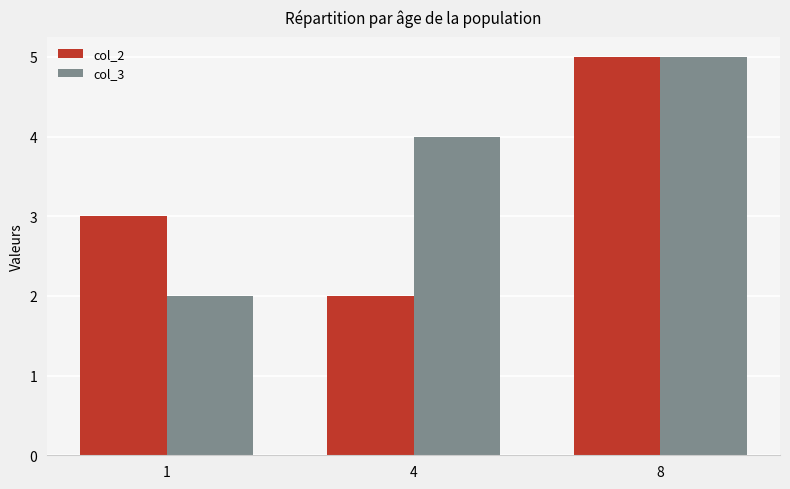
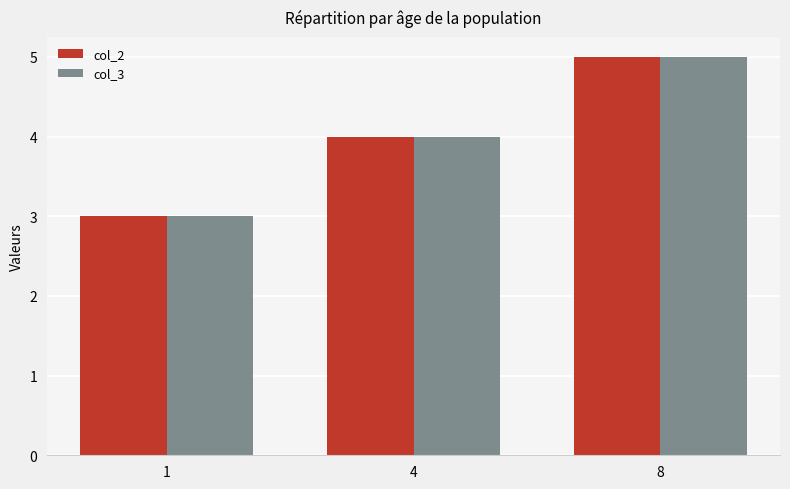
  {
    "col_2": {
      "1": 3,
-     "4": 2,
+     "4": 4,
      "8": 5
    },
    "col_3": {
-     "1": 2,
+     "1": 3,
      "4": 4,
      "8": 5
    }
  }
